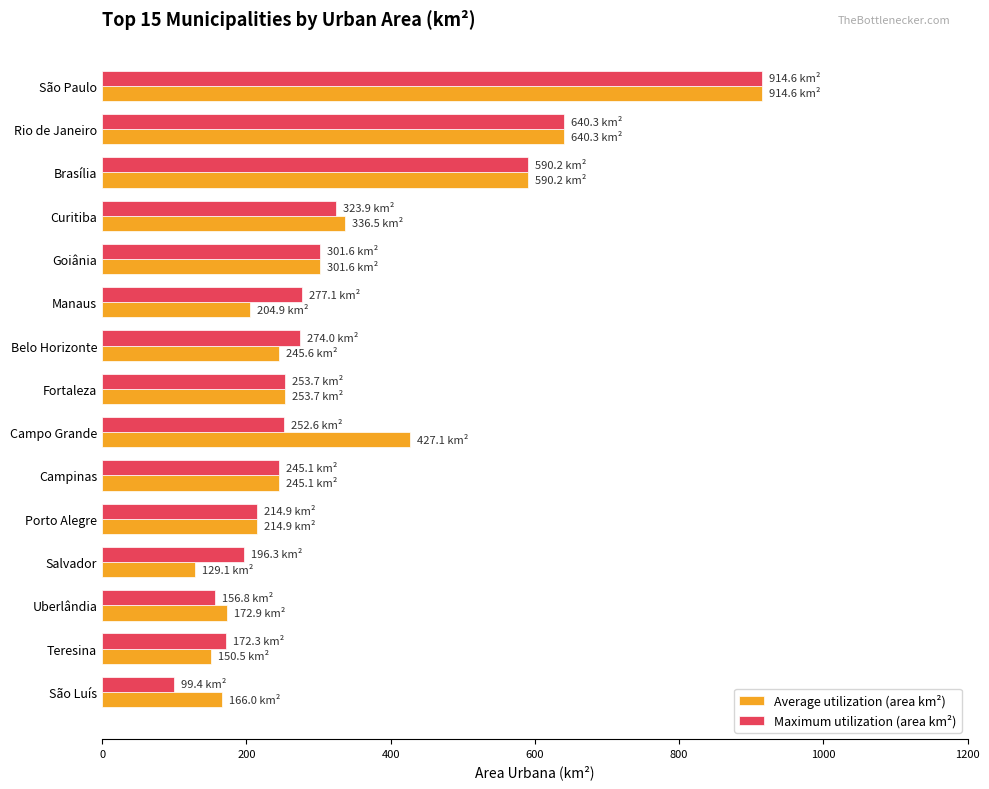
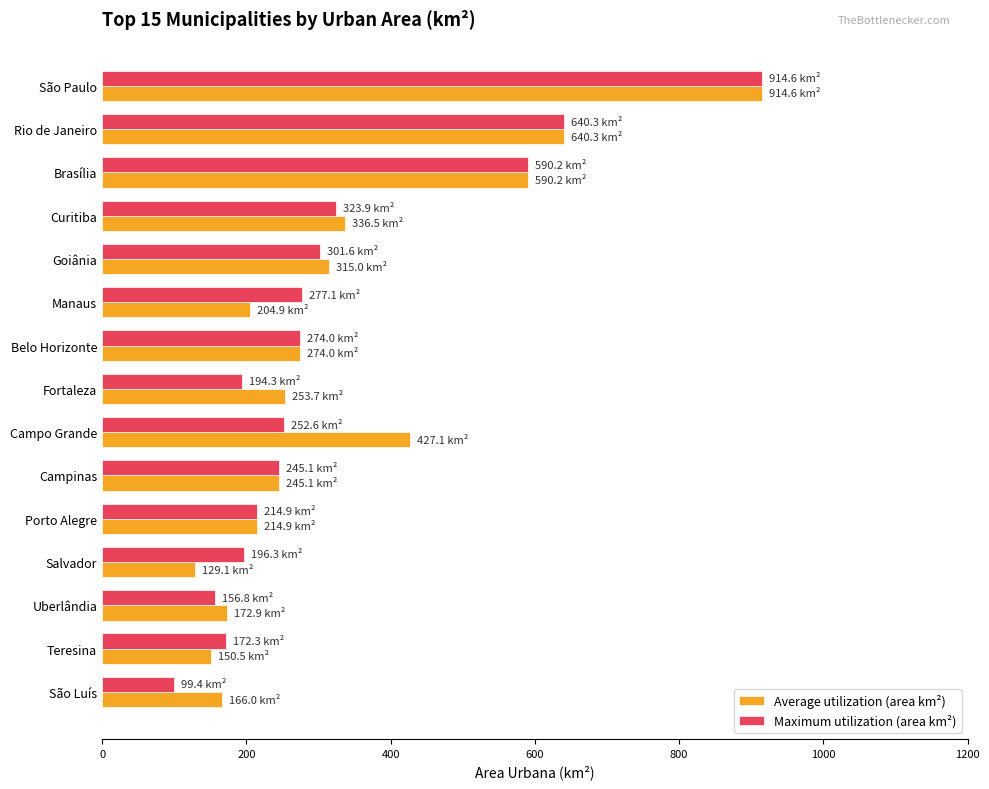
  {
    "Average utilization (area km²)": {
      "São Paulo": 914.6,
      "Rio de Janeiro": 640.3,
      "Brasília": 590.2,
      "Curitiba": 336.5,
-     "Goiânia": 301.6,
+     "Goiânia": 315.0,
      "Manaus": 204.9,
-     "Belo Horizonte": 245.6,
+     "Belo Horizonte": 274.0,
      "Fortaleza": 253.7,
      "Campo Grande": 427.1,
      "Campinas": 245.1,
      "Porto Alegre": 214.9,
      "Salvador": 129.1,
      "Uberlândia": 172.9,
      "Teresina": 150.5,
      "São Luís": 166.0
    },
    "Maximum utilization (area km²)": {
      "São Paulo": 914.6,
      "Rio de Janeiro": 640.3,
      "Brasília": 590.2,
      "Curitiba": 323.9,
      "Goiânia": 301.6,
      "Manaus": 277.1,
      "Belo Horizonte": 274.0,
-     "Fortaleza": 253.7,
+     "Fortaleza": 194.3,
      "Campo Grande": 252.6,
      "Campinas": 245.1,
      "Porto Alegre": 214.9,
      "Salvador": 196.3,
      "Uberlândia": 156.8,
      "Teresina": 172.3,
      "São Luís": 99.4
    }
  }
